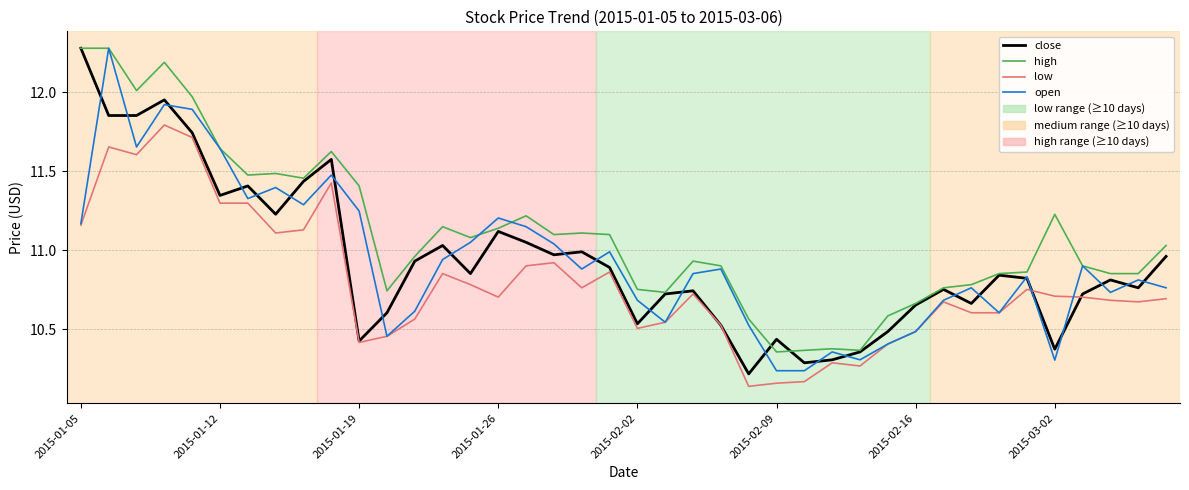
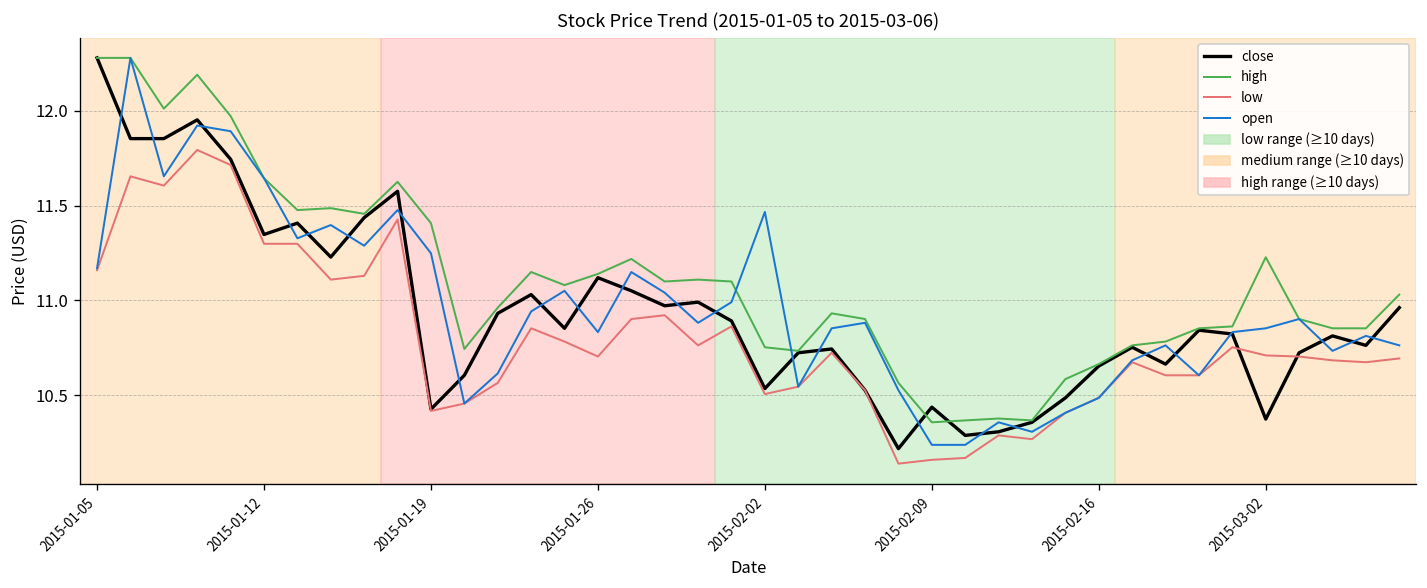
  {
    "close": {
      "2015-01-12": 11.35,
      "2015-01-26": 11.12,
      "2015-02-02": 10.54,
      "2015-02-09": 10.44,
      "2015-03-02": 10.37
    },
    "high": {
      "2015-01-19": 11.41,
      "2015-01-26": 11.14,
      "2015-02-02": 10.75,
      "2015-02-09": 10.36,
      "2015-03-02": 11.23
    },
    "low": {
      "2015-01-12": 11.30,
      "2015-01-26": 10.70,
      "2015-02-02": 10.51,
      "2015-02-09": 10.16,
      "2015-03-02": 10.71
    },
    "open": {
      "2015-01-19": 11.25,
-     "2015-01-26": 11.21,
-     "2015-02-02": 10.68,
+     "2015-01-26": 10.83,
+     "2015-02-02": 11.47,
      "2015-02-09": 10.24,
-     "2015-03-02": 10.31
+     "2015-03-02": 10.85
    }
  }
